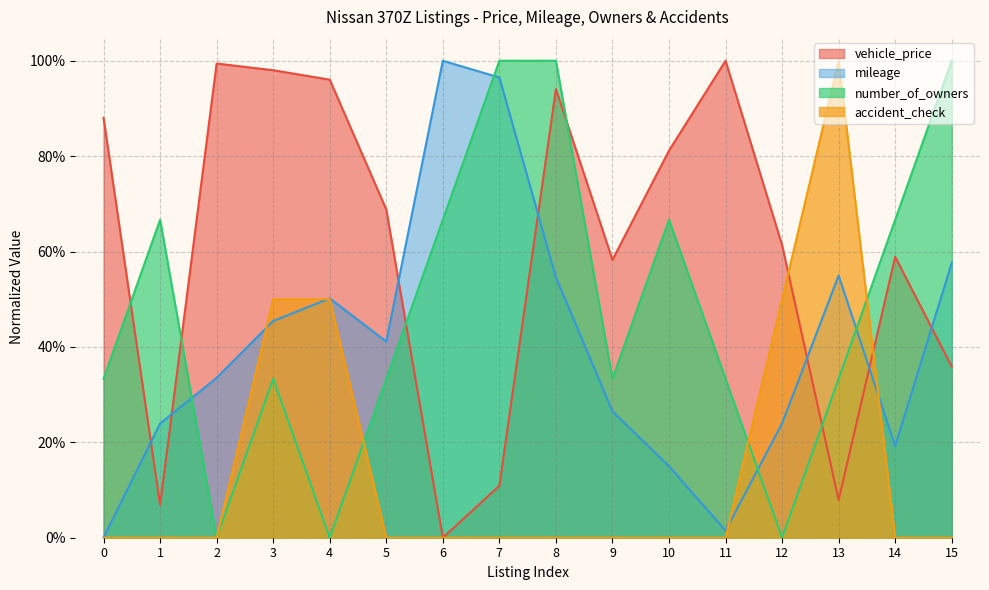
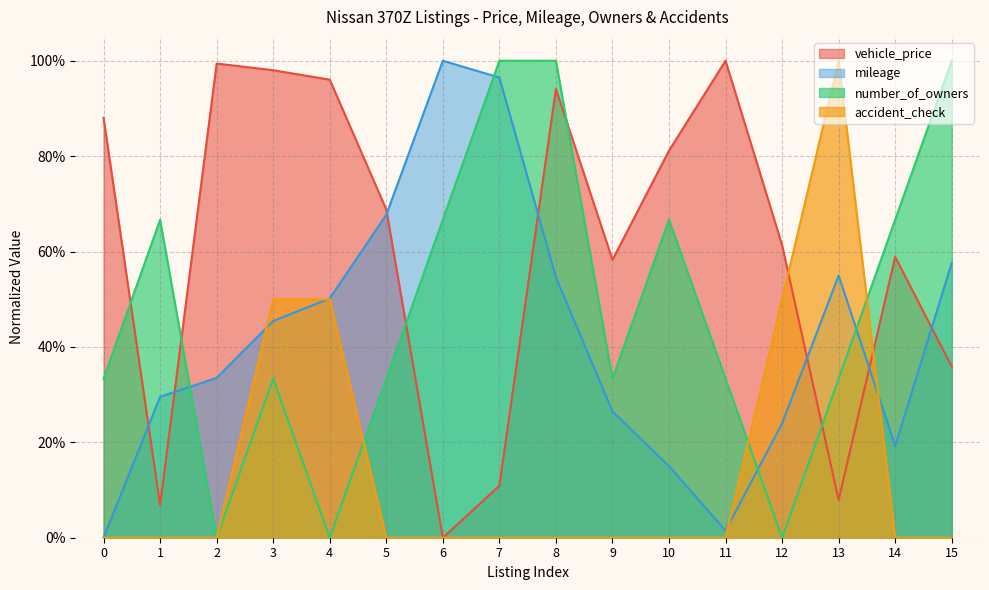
  {
    "vehicle_price": {
      "0": "88%",
      "1": "7%",
      "2": "99%",
      "3": "98%",
      "4": "96%",
      "5": "69%",
      "7": "11%",
      "8": "94%",
      "9": "58%",
      "10": "81%",
      "11": "100%",
      "12": "61%",
      "13": "8%",
      "14": "59%",
      "15": "36%"
    },
    "mileage": {
-     "1": "24%",
+     "1": "30%",
      "2": "34%",
      "3": "45%",
-     "5": "41%",
+     "5": "68%",
      "6": "100%",
      "7": "96%",
      "8": "55%",
      "9": "26%",
      "10": "15%",
      "11": "1%",
      "12": "24%",
      "13": "55%",
      "14": "19%",
      "15": "58%"
    },
    "number_of_owners": {
      "0": "33%",
      "1": "67%",
      "3": "33%",
      "4": "0%",
      "5": "33%",
      "6": "67%",
      "7": "100%",
      "8": "100%",
      "9": "33%",
      "10": "67%",
      "11": "33%",
      "12": "0%",
      "13": "33%",
      "14": "67%"
    },
    "accident_check": {
      "1": "0%",
      "3": "50%",
      "5": "0%",
      "7": "0%",
      "8": "0%",
      "9": "0%",
      "10": "0%",
      "11": "0%",
      "12": "50%",
      "14": "0%",
      "15": "0%"
    }
  }
